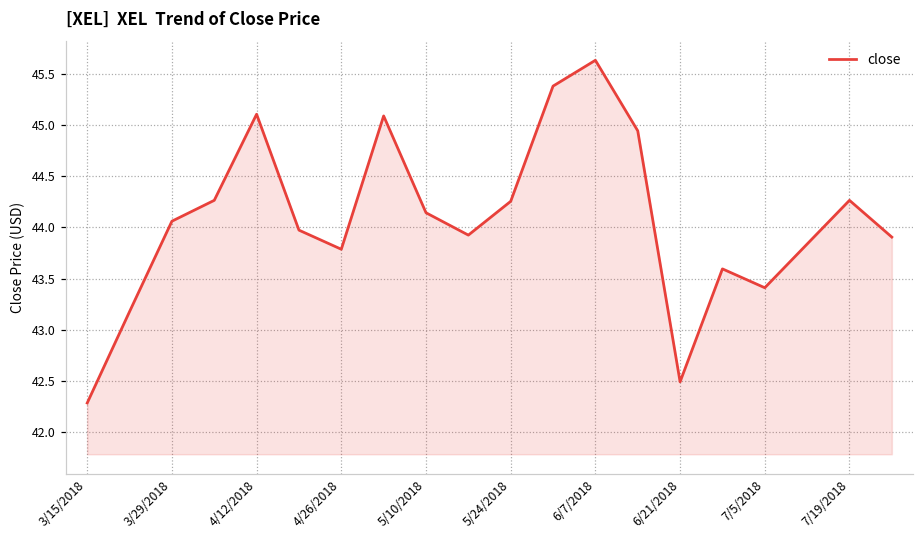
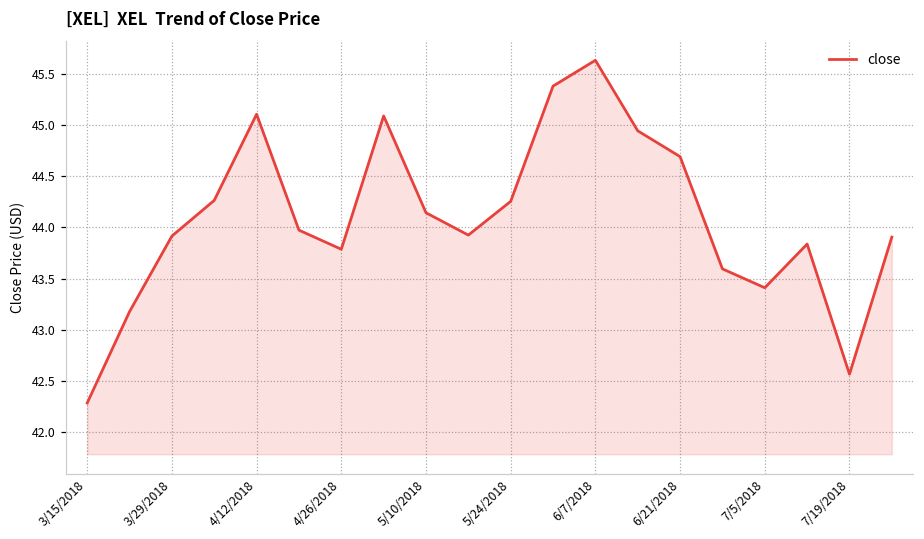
  {
    "3/15/2018": 42.3,
-   "3/29/2018": 44.1,
+   "3/29/2018": 43.9,
    "4/12/2018": 45.1,
    "4/26/2018": 43.8,
    "5/10/2018": 44.1,
    "5/24/2018": 44.3,
    "6/7/2018": 45.6,
-   "6/21/2018": 42.5,
+   "6/21/2018": 44.7,
    "7/5/2018": 43.4,
-   "7/19/2018": 44.3
+   "7/19/2018": 42.6
  }
